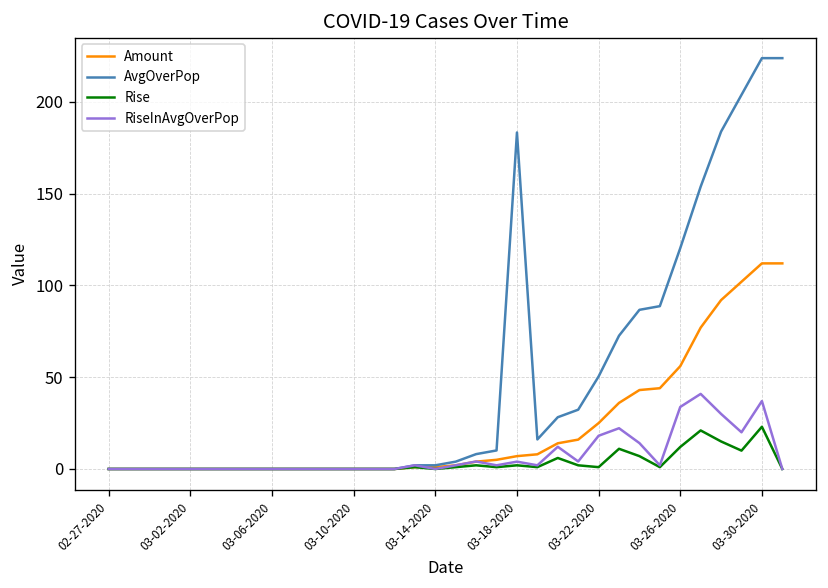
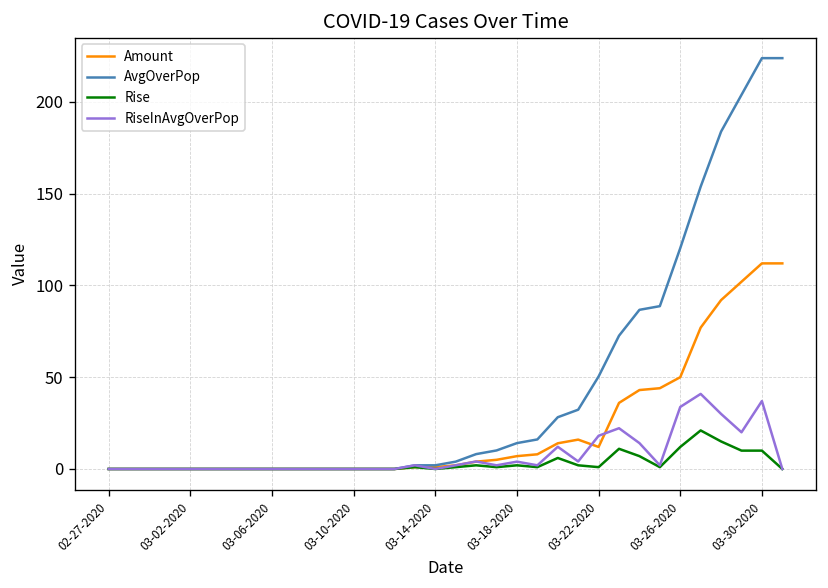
  {
    "Amount": {
      "03-18-2020": 7,
-     "03-22-2020": 25,
-     "03-26-2020": 56,
+     "03-22-2020": 12,
+     "03-26-2020": 50,
      "03-30-2020": 112
    },
    "AvgOverPop": {
-     "03-18-2020": 183,
+     "03-18-2020": 14,
      "03-22-2020": 50,
      "03-26-2020": 120,
      "03-30-2020": 224
    },
    "Rise": {
      "03-18-2020": 2,
      "03-22-2020": 1,
      "03-26-2020": 12,
-     "03-30-2020": 23
+     "03-30-2020": 10
    },
    "RiseInAvgOverPop": {
      "03-18-2020": 4,
      "03-22-2020": 18,
      "03-26-2020": 34,
      "03-30-2020": 37
    }
  }
